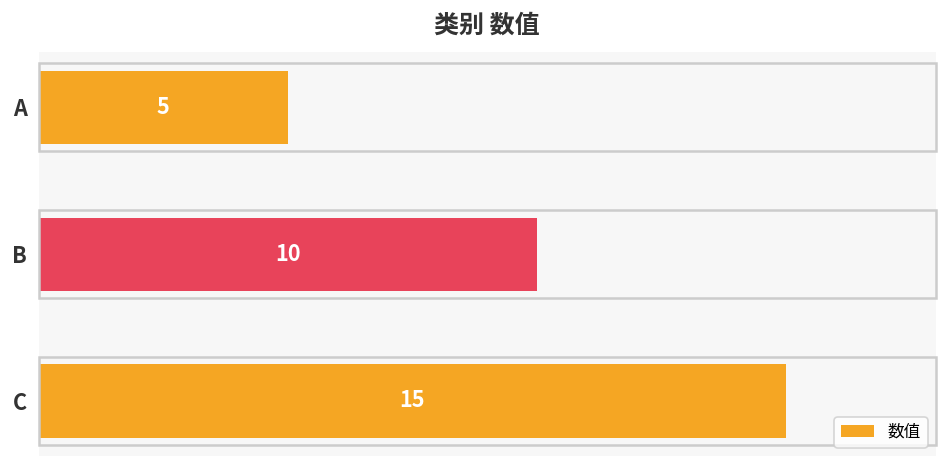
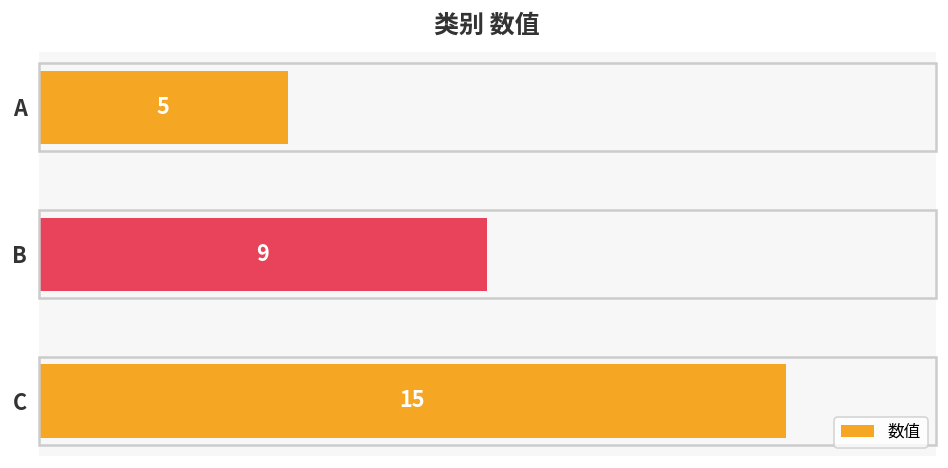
  {
    "A": 5,
-   "B": 10,
+   "B": 9,
    "C": 15
  }
